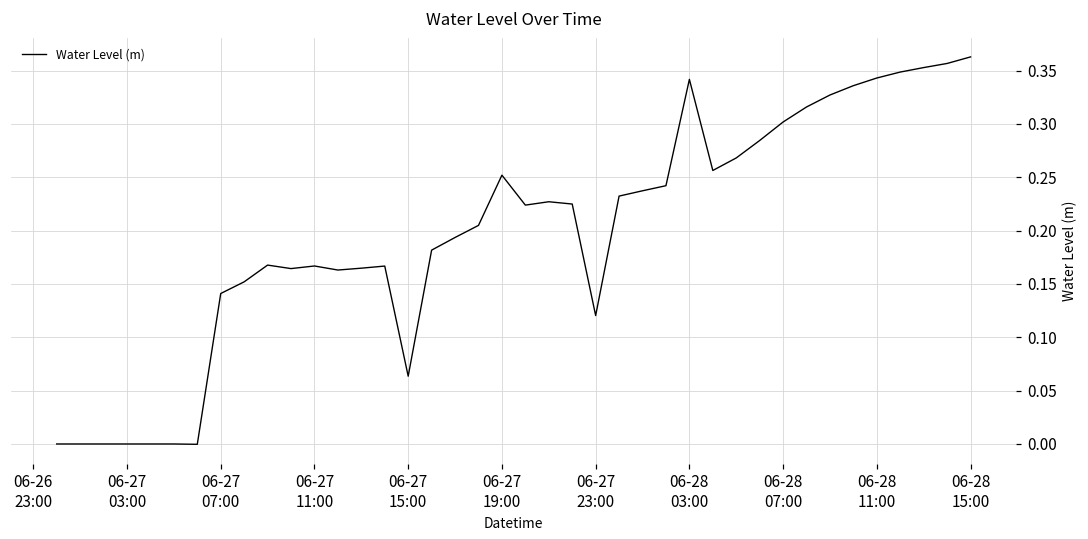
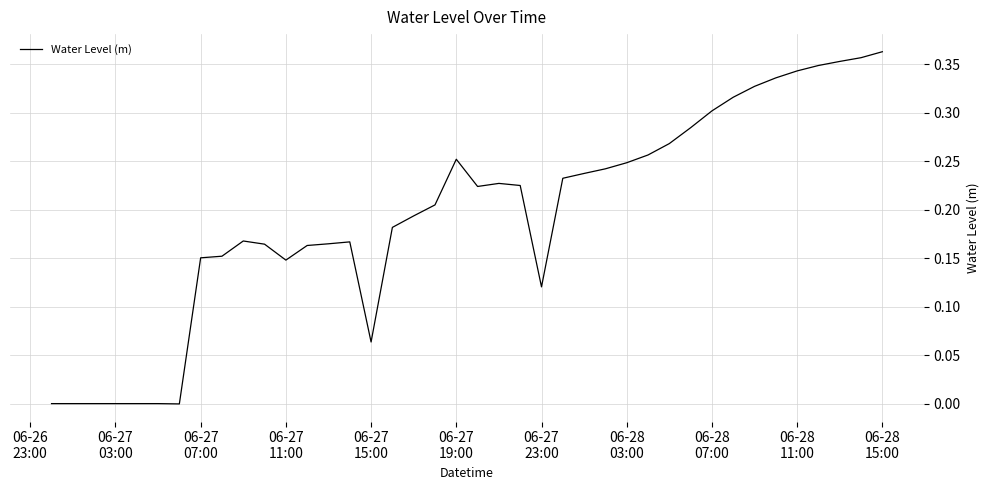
  {
    "06-27 03:00": 0.00,
-   "06-27 07:00": 0.14,
-   "06-27 11:00": 0.17,
+   "06-27 07:00": 0.15,
+   "06-27 11:00": 0.15,
    "06-27 15:00": 0.06,
    "06-27 19:00": 0.25,
    "06-27 23:00": 0.12,
-   "06-28 03:00": 0.34,
+   "06-28 03:00": 0.25,
    "06-28 07:00": 0.30,
    "06-28 11:00": 0.34,
    "06-28 15:00": 0.36
  }
